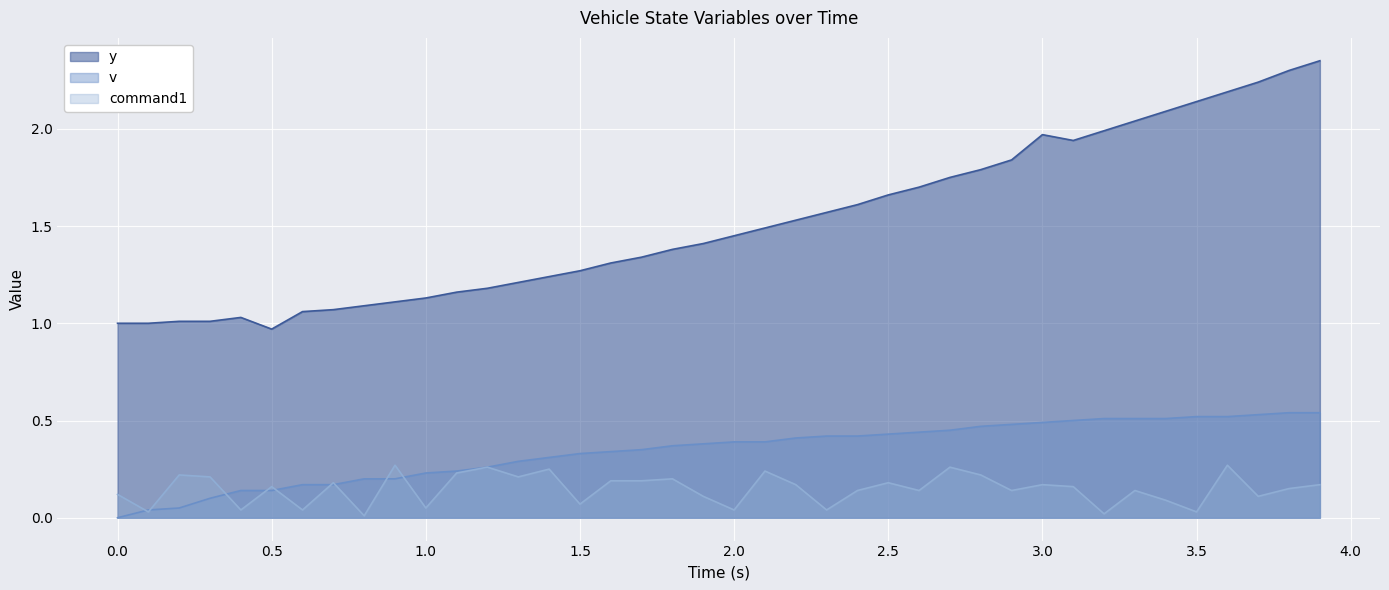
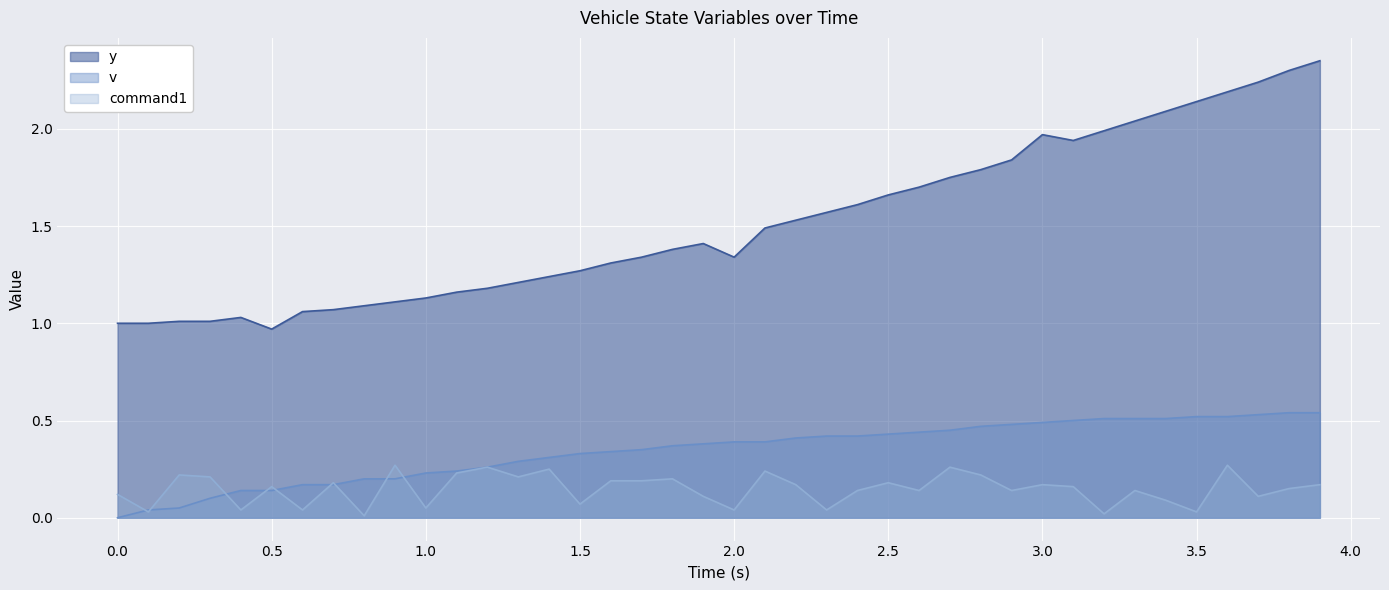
  {
    "y": {
      "0.0": 1.00,
      "0.5": 0.97,
      "1.0": 1.13,
      "1.5": 1.27,
-     "2.0": 1.45,
+     "2.0": 1.34,
      "2.5": 1.66,
      "3.0": 1.97,
      "3.5": 2.14
    }
  }
